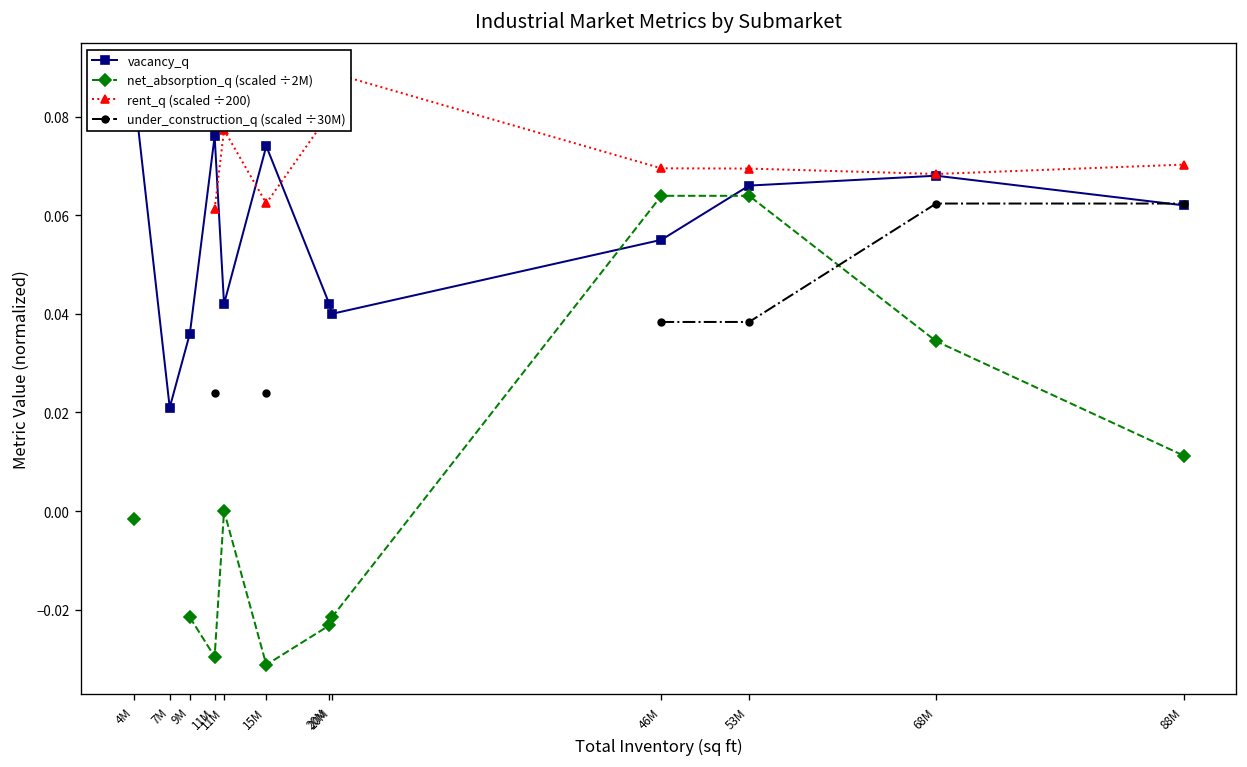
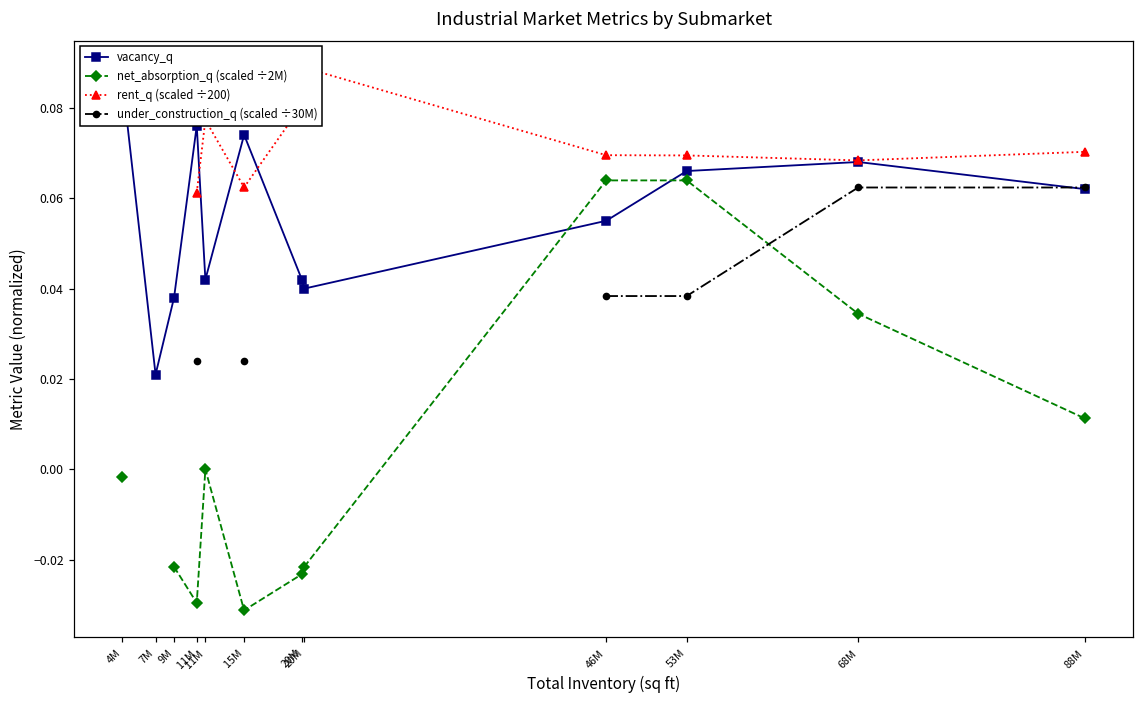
  {
    "vacancy_q": {
      "7M": 0.021,
-     "9M": 0.036,
+     "9M": 0.038,
      "15M": 0.074,
      "46M": 0.055,
      "53M": 0.066
    },
    "net_absorption_q (scaled ÷2M)": {
      "4M": -0.002,
      "9M": -0.022,
      "15M": -0.031,
      "46M": 0.064,
      "53M": 0.064,
      "68M": 0.034,
      "88M": 0.011
    },
    "rent_q (scaled ÷200)": {
      "15M": 0.062,
      "46M": 0.070,
      "53M": 0.069,
      "88M": 0.070
    },
    "under_construction_q (scaled ÷30M)": {
      "11M": 0.024,
      "15M": 0.024,
      "46M": 0.038,
      "53M": 0.038,
      "68M": 0.062
    }
  }
